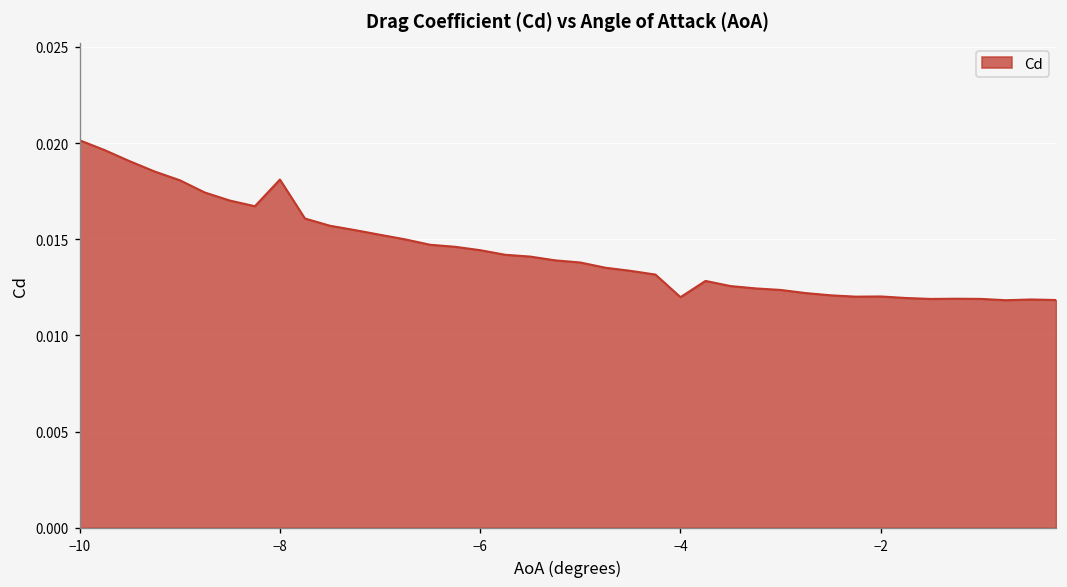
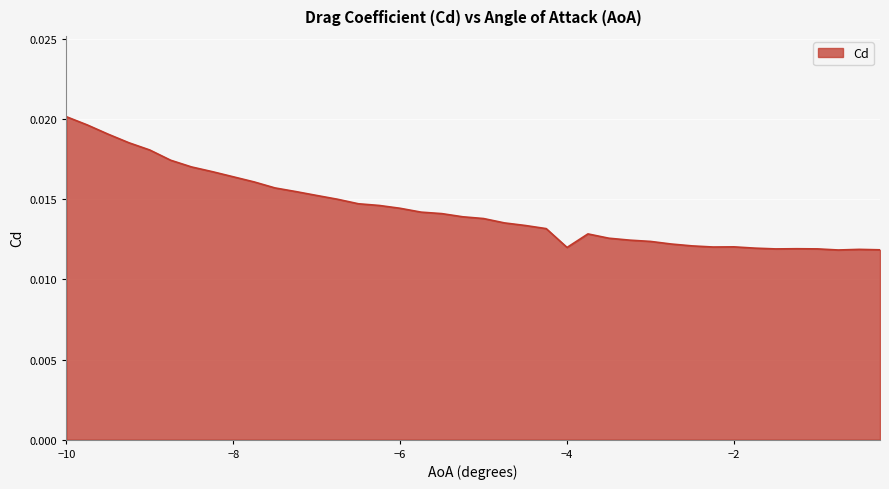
  {
    "−10": 0.0201,
-   "−8": 0.0181,
+   "−8": 0.0164,
    "−6": 0.0144,
    "−4": 0.0120,
    "−2": 0.0120
  }
